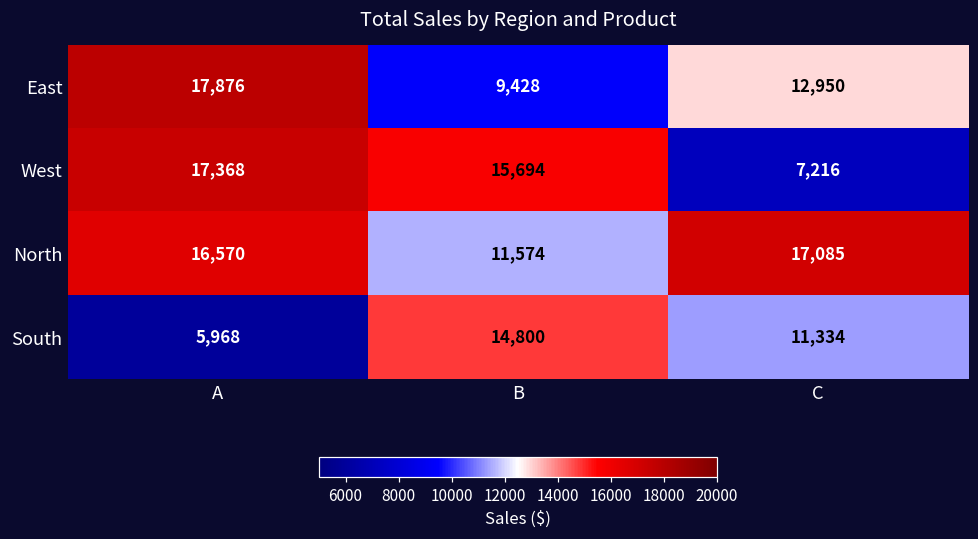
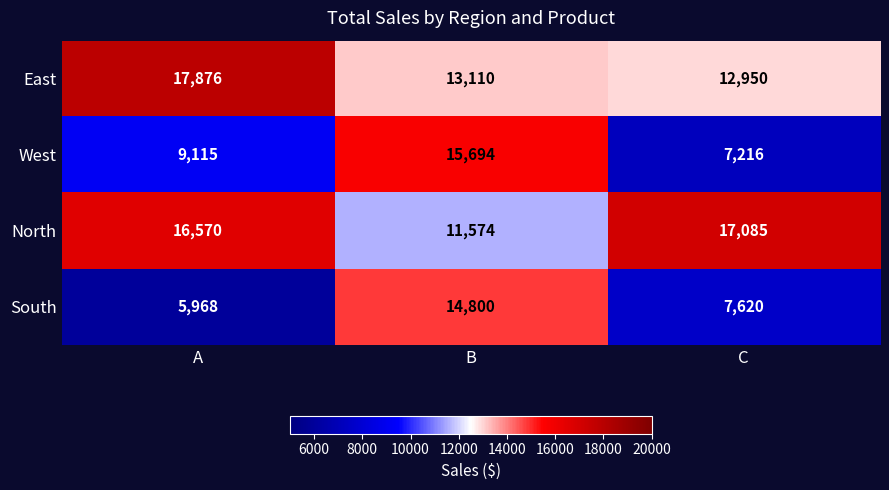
  {
    "East": {
      "A": "17,876",
-     "B": "9,428",
+     "B": "13,110",
      "C": "12,950"
    },
    "West": {
-     "A": "17,368",
+     "A": "9,115",
      "B": "15,694",
      "C": "7,216"
    },
    "North": {
      "A": "16,570",
      "B": "11,574",
      "C": "17,085"
    },
    "South": {
      "A": "5,968",
      "B": "14,800",
-     "C": "11,334"
+     "C": "7,620"
    }
  }
